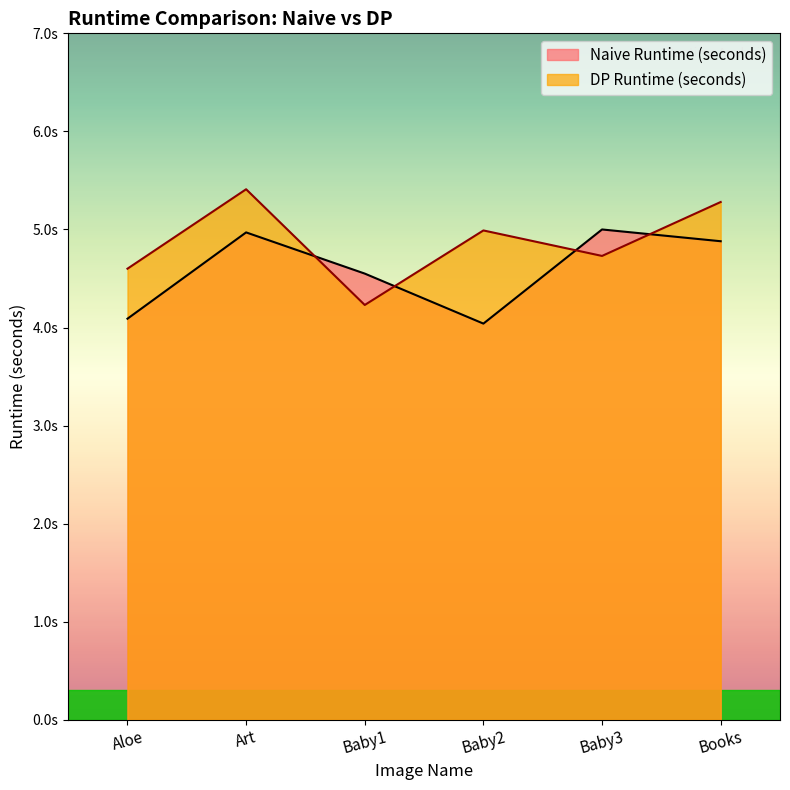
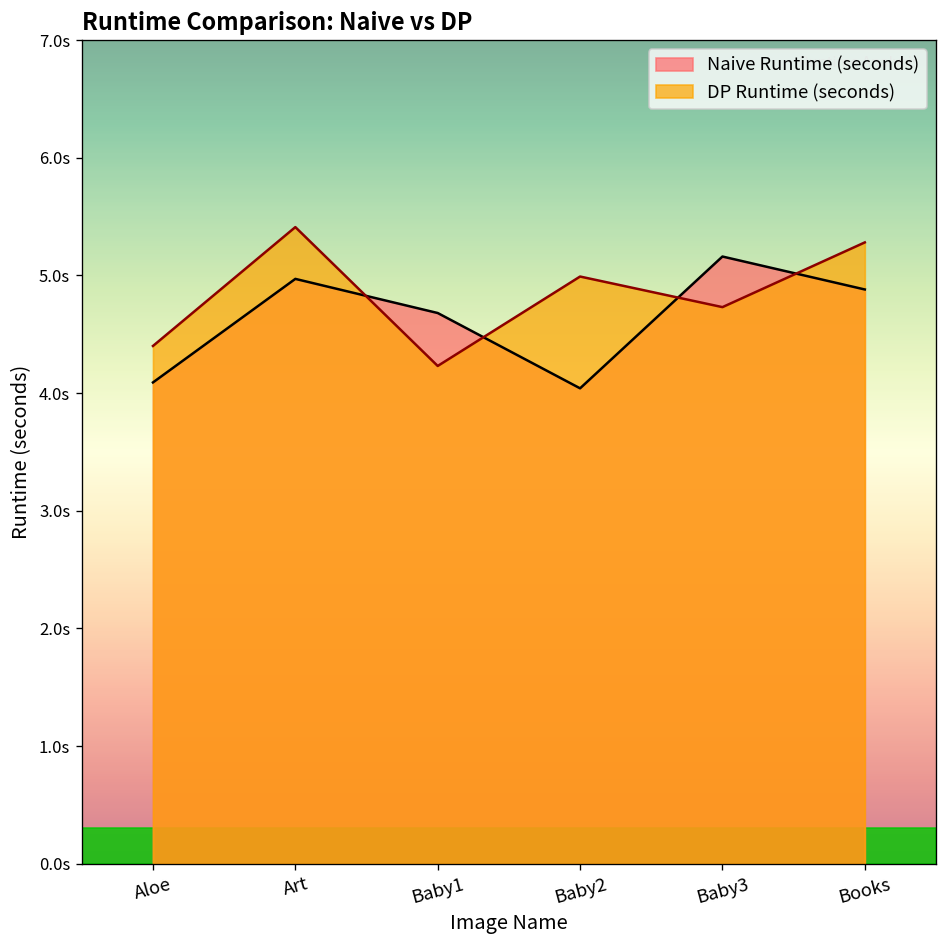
  {
    "Naive Runtime (seconds)": {
      "Aloe": "4.1s",
      "Art": "5.0s",
-     "Baby1": "4.6s",
+     "Baby1": "4.7s",
      "Baby2": "4.0s",
-     "Baby3": "5.0s",
+     "Baby3": "5.2s",
      "Books": "4.9s"
    },
    "DP Runtime (seconds)": {
-     "Aloe": "4.6s",
+     "Aloe": "4.4s",
      "Art": "5.4s",
      "Baby1": "4.2s",
      "Baby2": "5.0s",
      "Baby3": "4.7s",
      "Books": "5.3s"
    }
  }
